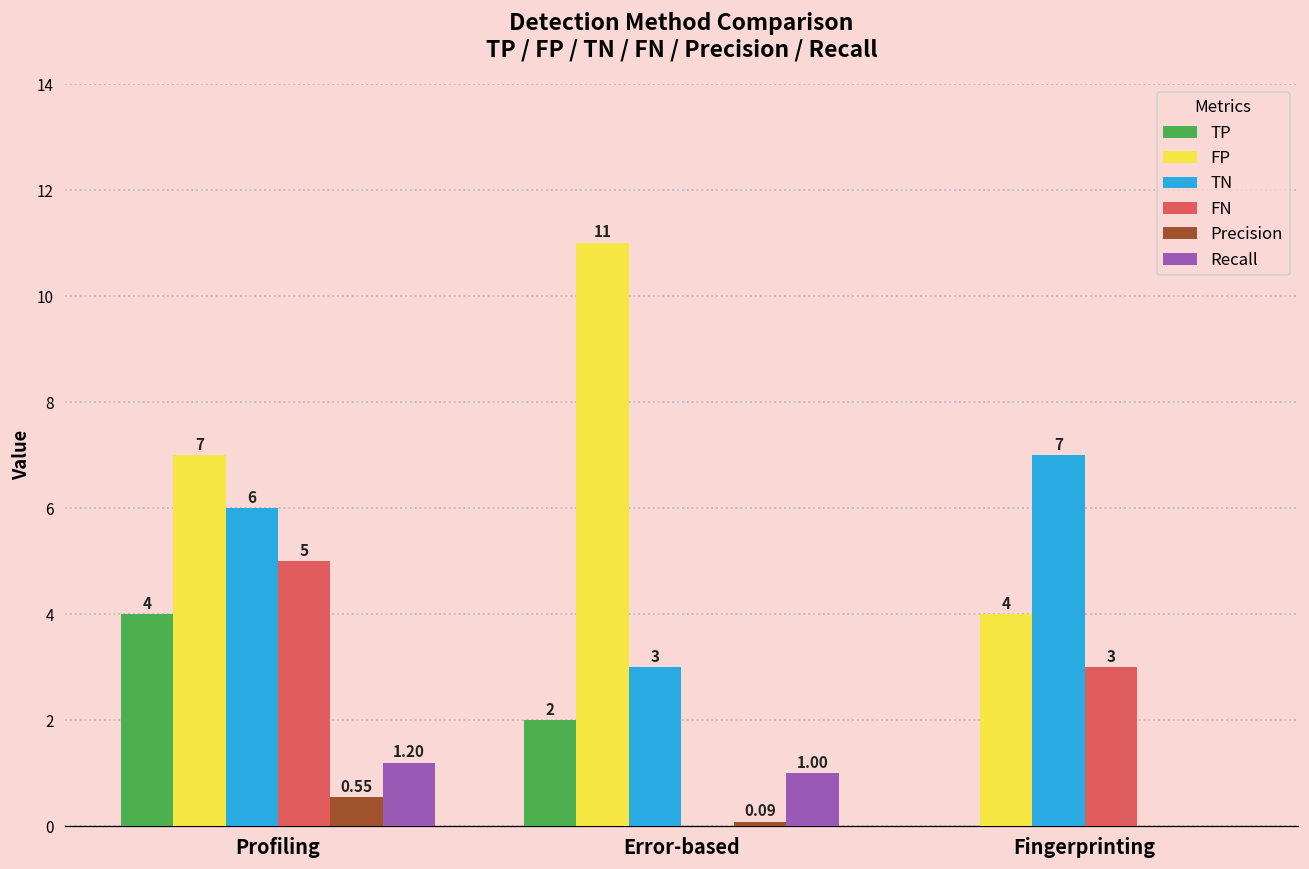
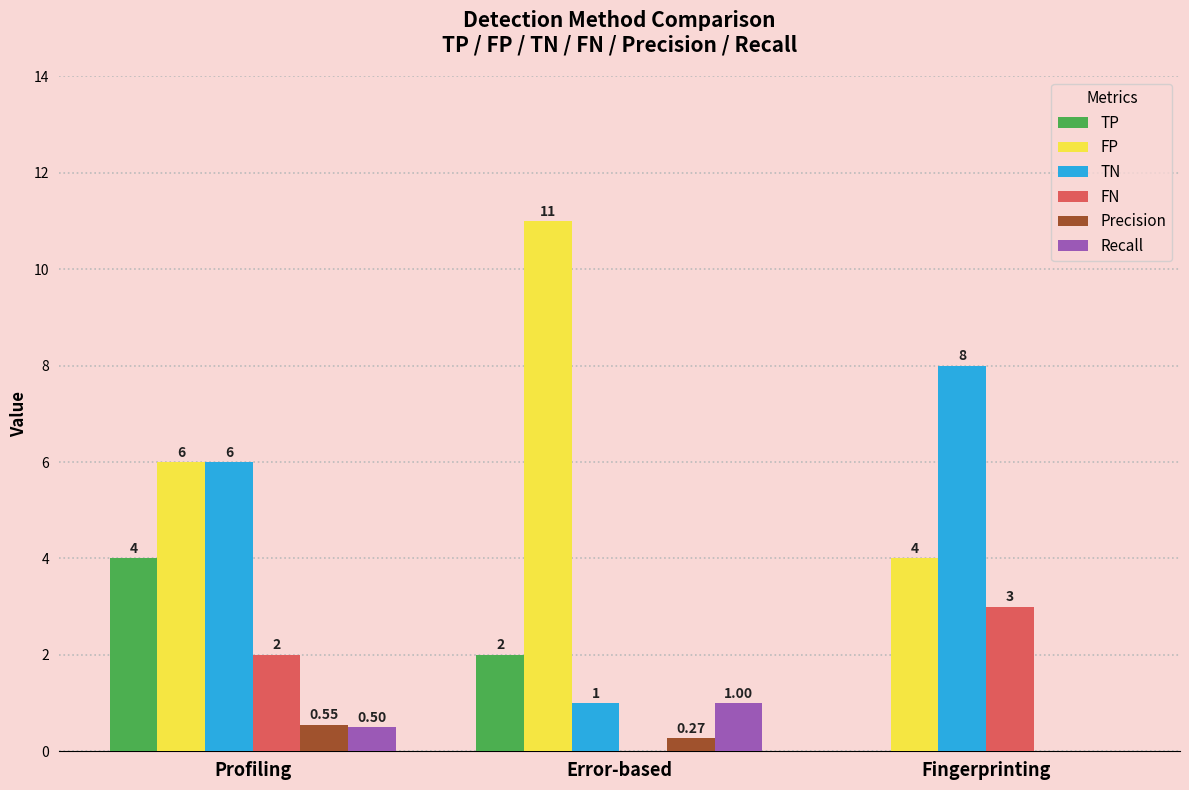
  {
    "TP": {
      "Profiling": 4,
      "Error-based": 2
    },
    "FP": {
-     "Profiling": 7,
+     "Profiling": 6,
      "Error-based": 11,
      "Fingerprinting": 4
    },
    "TN": {
      "Profiling": 6,
-     "Error-based": 3,
-     "Fingerprinting": 7
+     "Error-based": 1,
+     "Fingerprinting": 8
    },
    "FN": {
-     "Profiling": 5,
+     "Profiling": 2,
      "Fingerprinting": 3
    },
    "Precision": {
      "Profiling": 0.55,
-     "Error-based": 0.09
+     "Error-based": 0.27
    },
    "Recall": {
-     "Profiling": 1.20,
+     "Profiling": 0.50,
      "Error-based": 1.00
    }
  }
